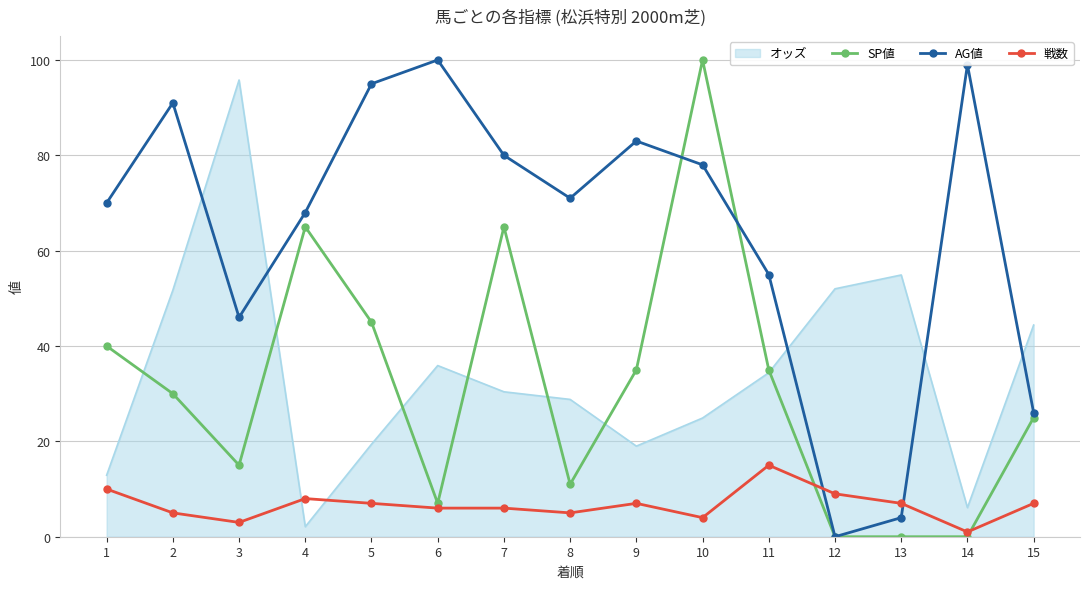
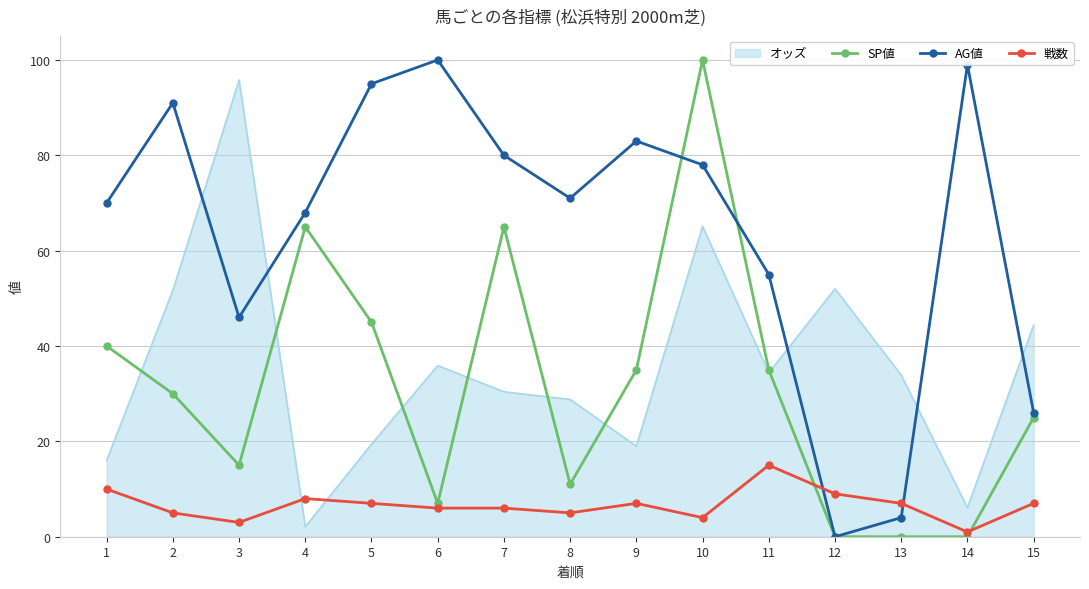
  {
    "オッズ": {
-     "1": 13,
+     "1": 16,
      "2": 52,
      "3": 96,
      "4": 2,
      "5": 19,
      "6": 36,
      "7": 30,
      "8": 29,
      "9": 19,
-     "10": 25,
+     "10": 65,
      "11": 34,
      "12": 52,
-     "13": 55,
+     "13": 34,
      "14": 6,
      "15": 44
    },
    "SP値": {
      "1": 40,
      "2": 30,
      "3": 15,
      "4": 65,
      "5": 45,
      "6": 7,
      "7": 65,
      "8": 11,
      "9": 35,
      "10": 100,
      "11": 35,
      "13": 0,
      "14": 0,
      "15": 25
    },
    "AG値": {
      "1": 70,
      "2": 91,
      "3": 46,
      "4": 68,
      "5": 95,
      "6": 100,
      "7": 80,
      "8": 71,
      "9": 83,
      "10": 78,
      "11": 55,
      "13": 4,
      "15": 26
    },
    "戦数": {
      "1": 10,
      "2": 5,
      "3": 3,
      "4": 8,
      "5": 7,
      "6": 6,
      "7": 6,
      "8": 5,
      "9": 7,
      "10": 4,
      "11": 15,
      "12": 9,
      "13": 7,
      "14": 1,
      "15": 7
    }
  }
